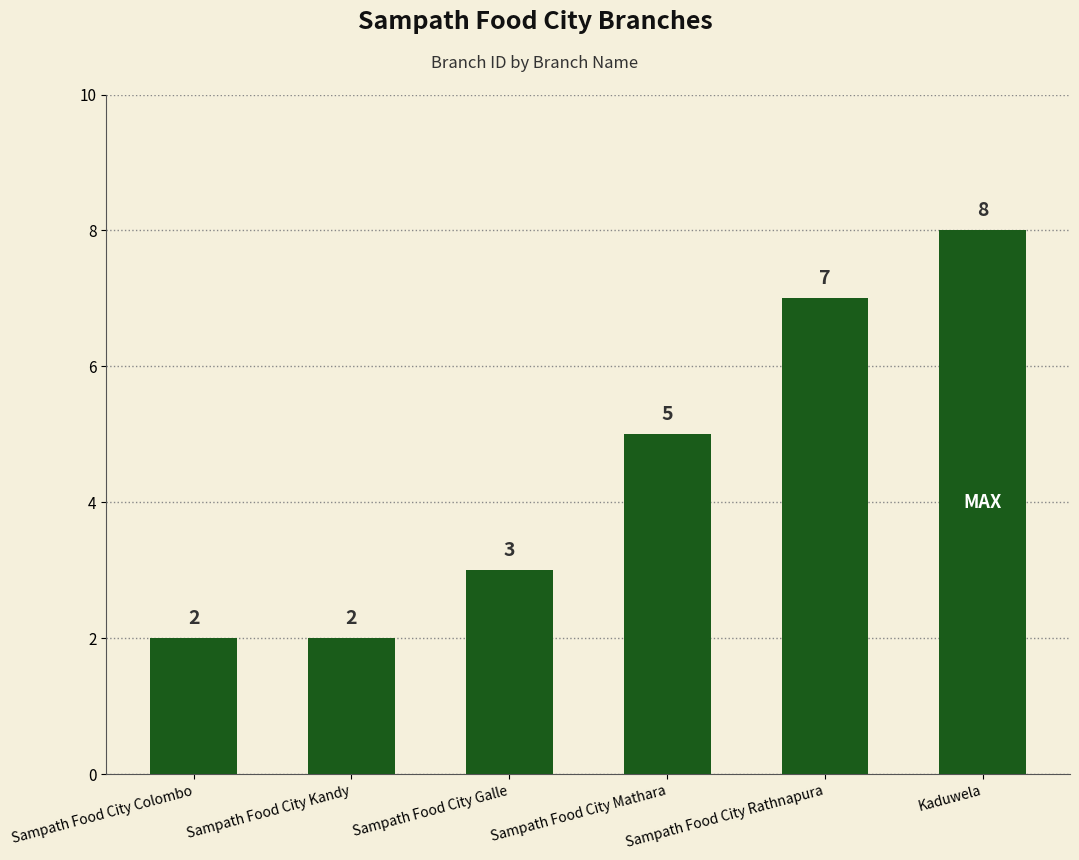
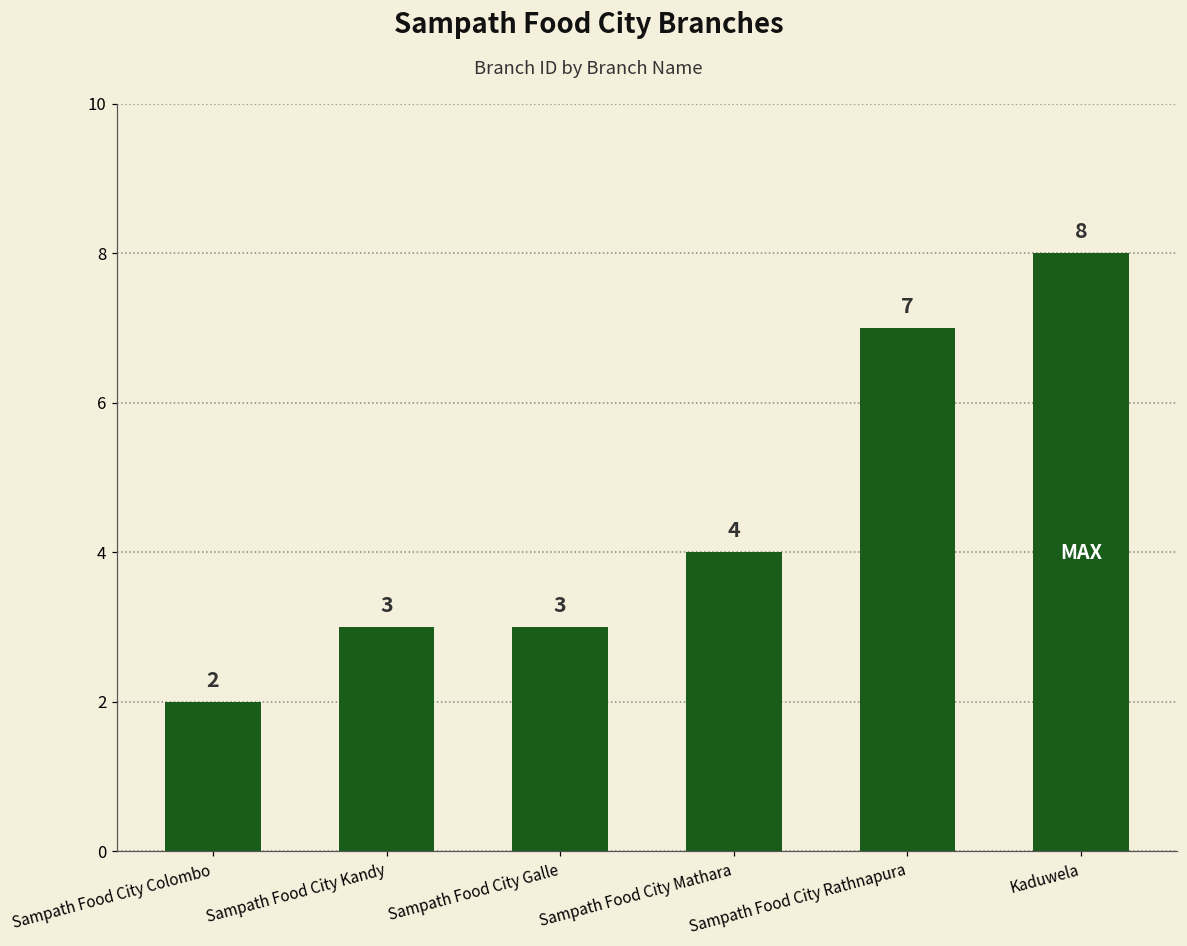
  {
    "Sampath Food City Colombo": 2,
-   "Sampath Food City Kandy": 2,
+   "Sampath Food City Kandy": 3,
    "Sampath Food City Galle": 3,
-   "Sampath Food City Mathara": 5,
+   "Sampath Food City Mathara": 4,
    "Sampath Food City Rathnapura": 7,
    "Kaduwela": 8
  }
